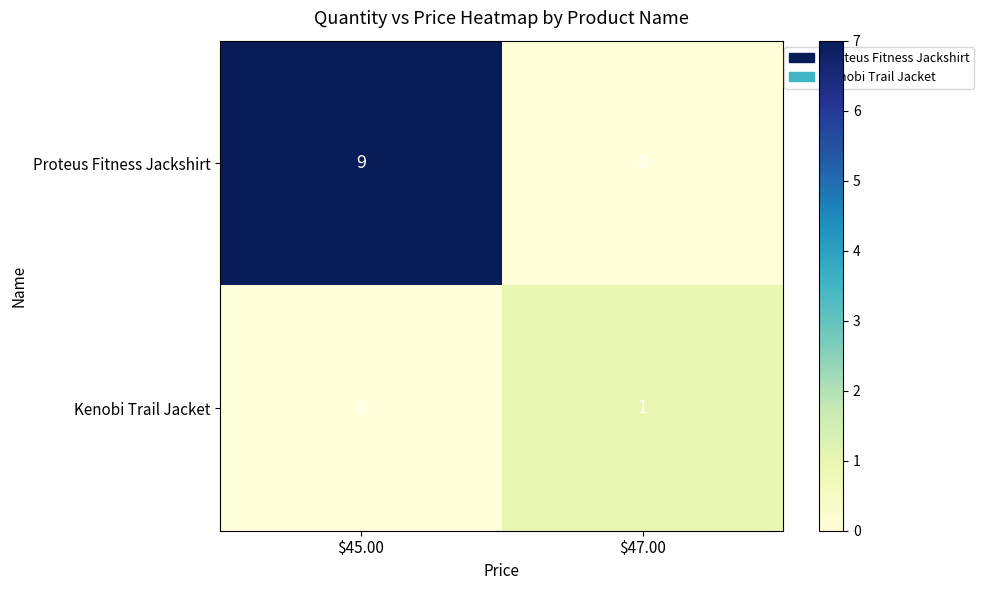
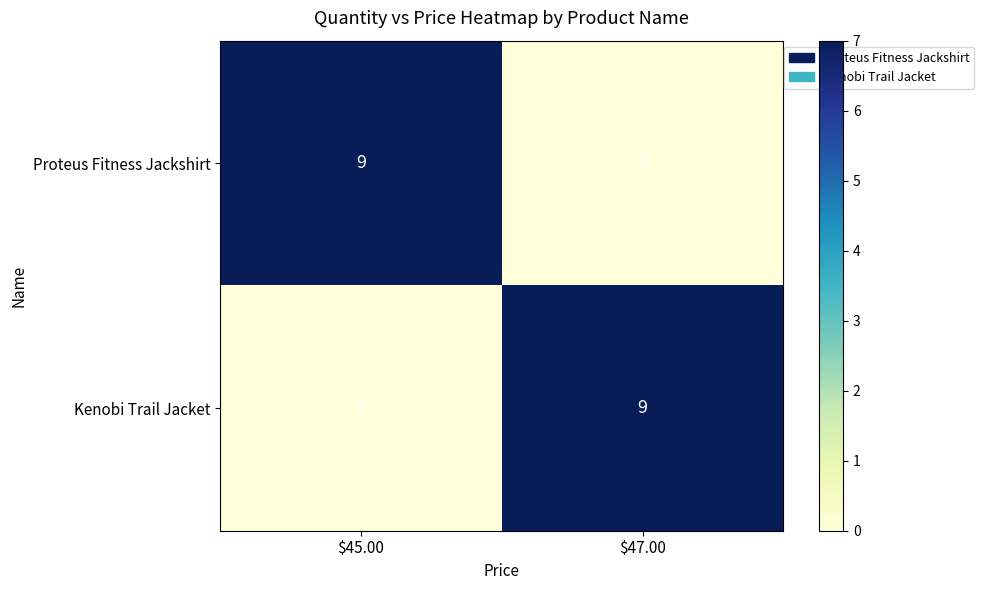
  {
    "Proteus Fitness Jackshirt": {
      "$45.00": 9
    },
    "Kenobi Trail Jacket": {
-     "$47.00": 1
+     "$47.00": 9
    }
  }
